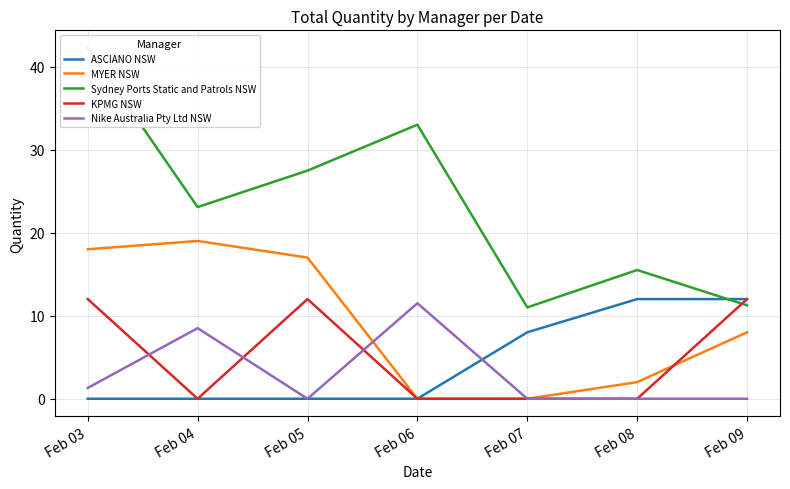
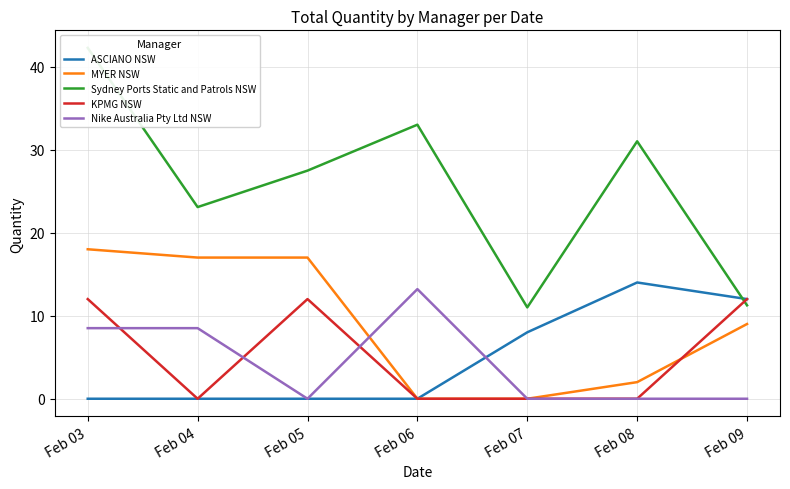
  {
    "ASCIANO NSW": {
      "Feb 03": 0,
      "Feb 07": 8,
-     "Feb 08": 12
+     "Feb 08": 14
    },
    "MYER NSW": {
      "Feb 03": 18,
-     "Feb 04": 19,
+     "Feb 04": 17,
      "Feb 05": 17,
      "Feb 08": 2,
-     "Feb 09": 8
+     "Feb 09": 9
    },
    "Sydney Ports Static and Patrols NSW": {
      "Feb 04": 23,
      "Feb 05": 27,
      "Feb 06": 33,
      "Feb 07": 11,
-     "Feb 08": 16,
+     "Feb 08": 31,
      "Feb 09": 11
    },
    "KPMG NSW": {
      "Feb 03": 12,
      "Feb 05": 12
    },
    "Nike Australia Pty Ltd NSW": {
-     "Feb 03": 1,
+     "Feb 03": 9,
      "Feb 04": 9,
-     "Feb 06": 12,
+     "Feb 06": 13,
      "Feb 09": 0
    }
  }
